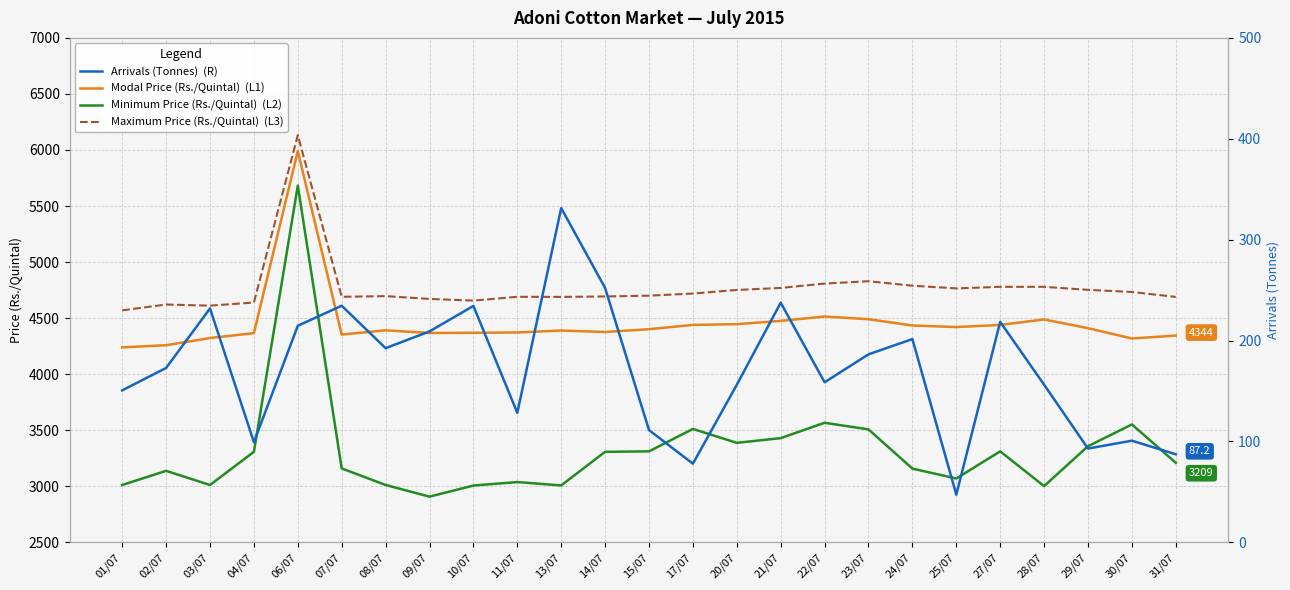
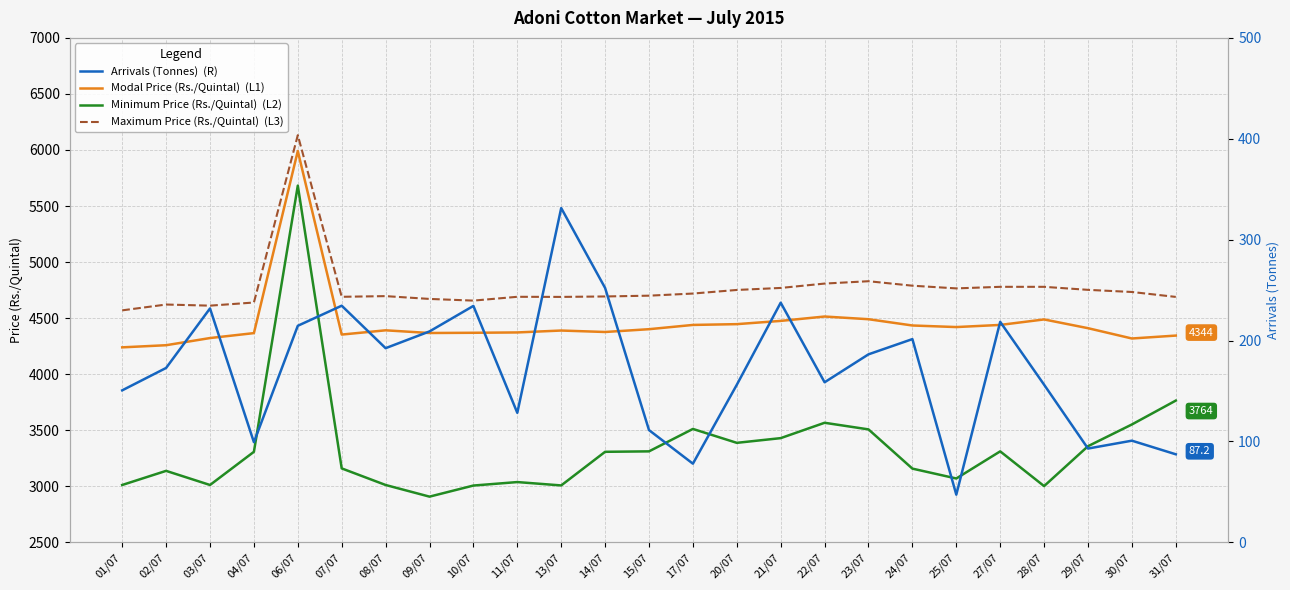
  {
    "Minimum Price (Rs./Quintal) (L2)": {
-     "31/07": 3209
+     "31/07": 3764
    }
  }
